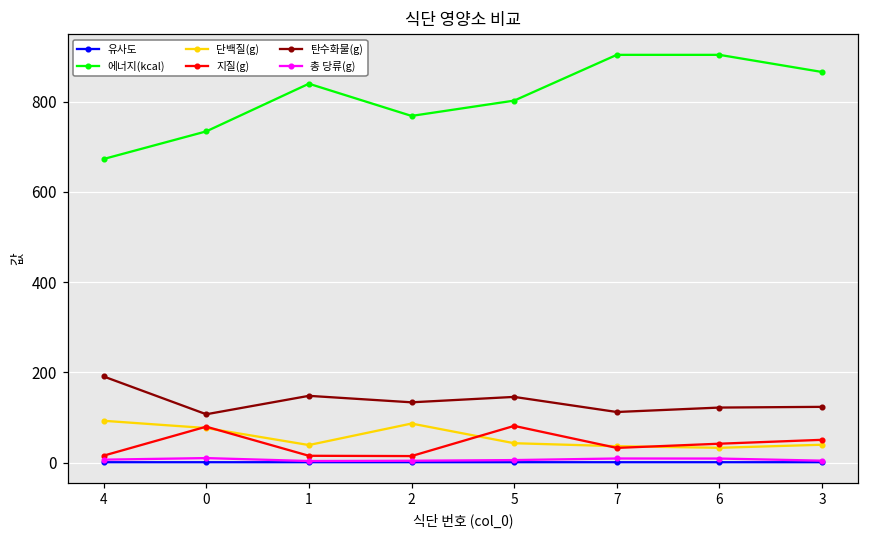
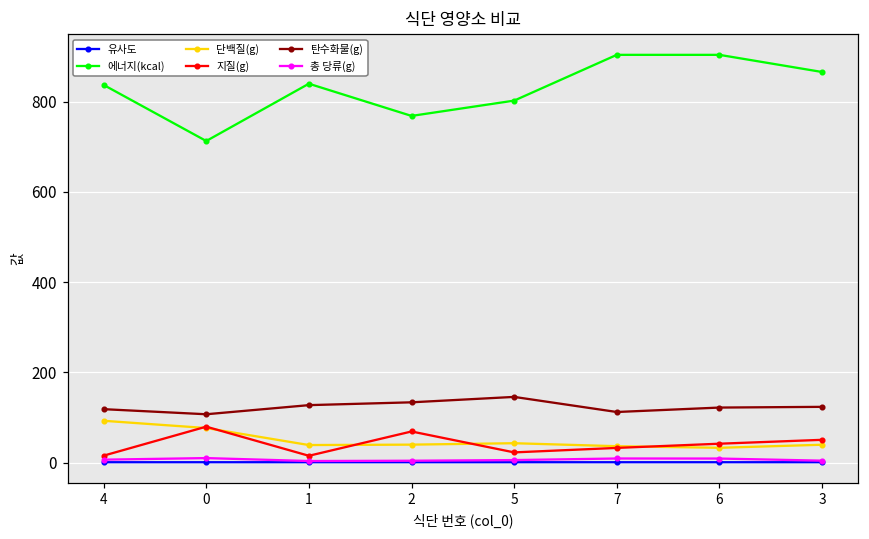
  {
    "유사도": {
      "0": 0,
      "7": 0,
      "6": 0
    },
    "에너지(kcal)": {
-     "4": 670,
-     "0": 730,
+     "4": 840,
+     "0": 710,
      "1": 840,
      "2": 770,
      "5": 800,
      "7": 900,
      "6": 900,
      "3": 870
    },
    "단백질(g)": {
      "4": 90,
      "1": 40,
-     "2": 90,
+     "2": 40,
      "5": 40,
      "6": 30,
      "3": 40
    },
    "지질(g)": {
      "4": 20,
      "1": 20,
-     "2": 10,
-     "5": 80,
+     "2": 70,
+     "5": 20,
      "6": 40,
      "3": 50
    },
    "탄수화물(g)": {
-     "4": 190,
+     "4": 120,
      "0": 110,
-     "1": 150,
+     "1": 130,
      "2": 130,
      "5": 150,
      "7": 110,
      "6": 120,
      "3": 120
    },
    "총 당류(g)": {
      "0": 10,
      "7": 10,
      "6": 10
    }
  }
